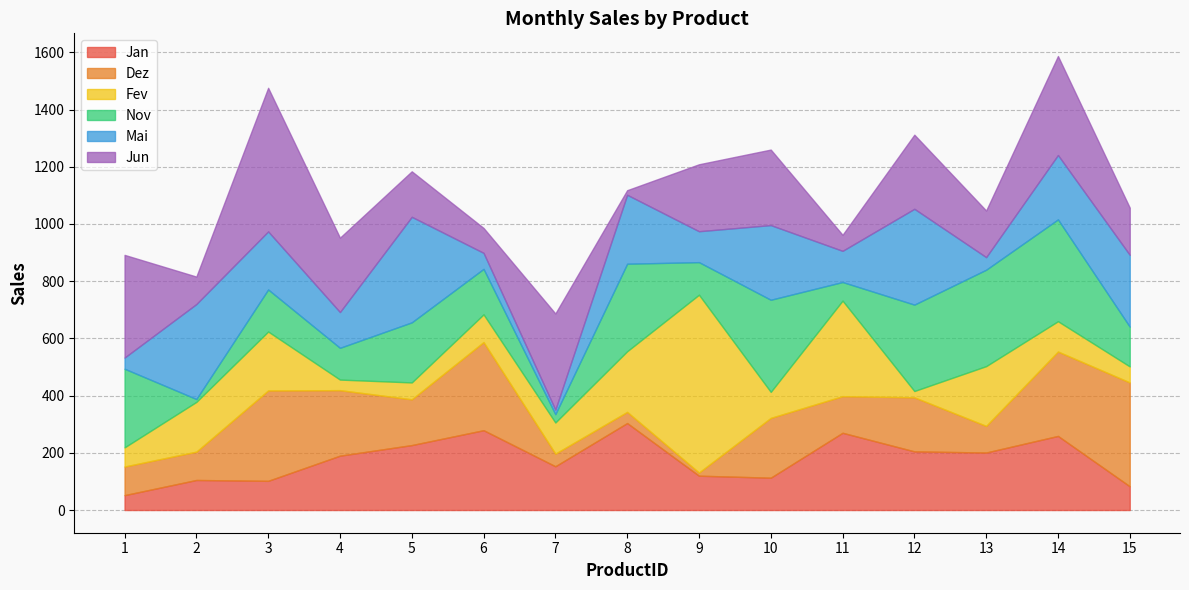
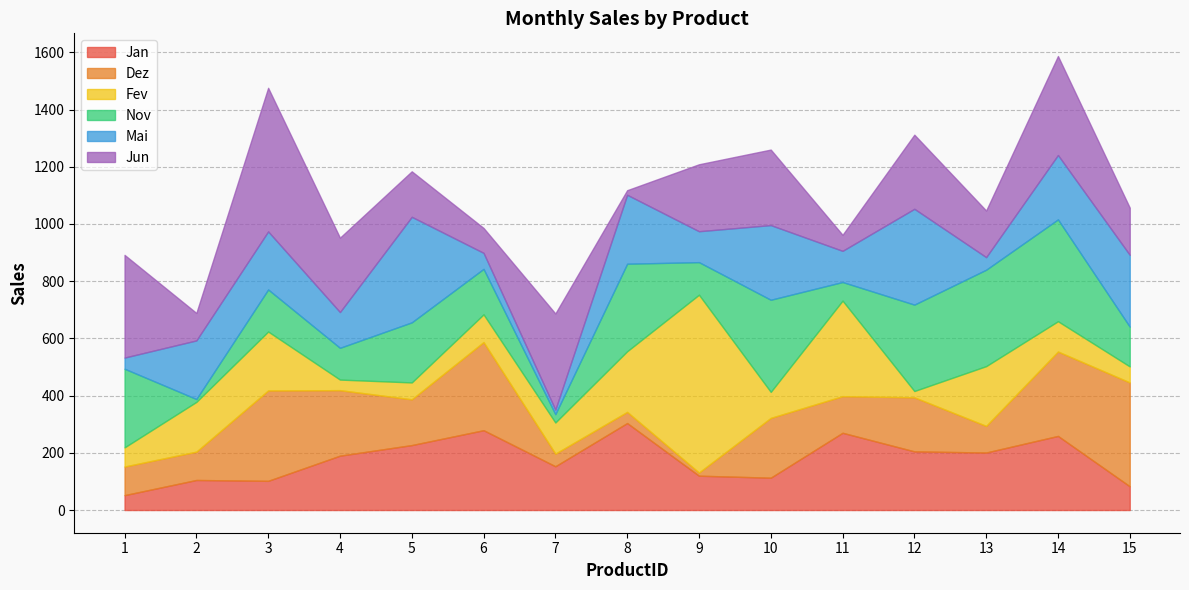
  {
    "Fev": {
      "1": 70,
      "2": 170,
      "3": 210,
      "4": 40,
      "5": 60,
      "6": 100,
      "7": 110,
      "8": 210,
      "9": 620,
      "10": 90,
      "11": 330,
      "12": 20,
      "13": 210,
      "14": 110,
      "15": 60
    },
    "Nov": {
      "1": 270,
      "2": 10,
      "3": 150,
      "4": 110,
      "5": 210,
      "6": 160,
      "7": 30,
      "8": 310,
      "9": 110,
      "10": 320,
      "11": 70,
      "12": 300,
      "13": 340,
      "14": 360,
      "15": 140
    },
    "Mai": {
      "1": 40,
-     "2": 330,
+     "2": 200,
      "3": 200,
      "4": 130,
      "5": 370,
      "6": 60,
      "7": 20,
      "8": 240,
      "9": 110,
      "10": 260,
      "11": 110,
      "12": 340,
      "13": 40,
      "14": 230,
      "15": 250
    },
    "Jun": {
      "1": 360,
      "2": 100,
      "3": 500,
      "4": 260,
      "5": 160,
      "6": 90,
      "7": 340,
      "8": 20,
      "9": 230,
      "10": 260,
      "11": 60,
      "12": 260,
      "13": 160,
      "14": 350,
      "15": 170
    }
  }
